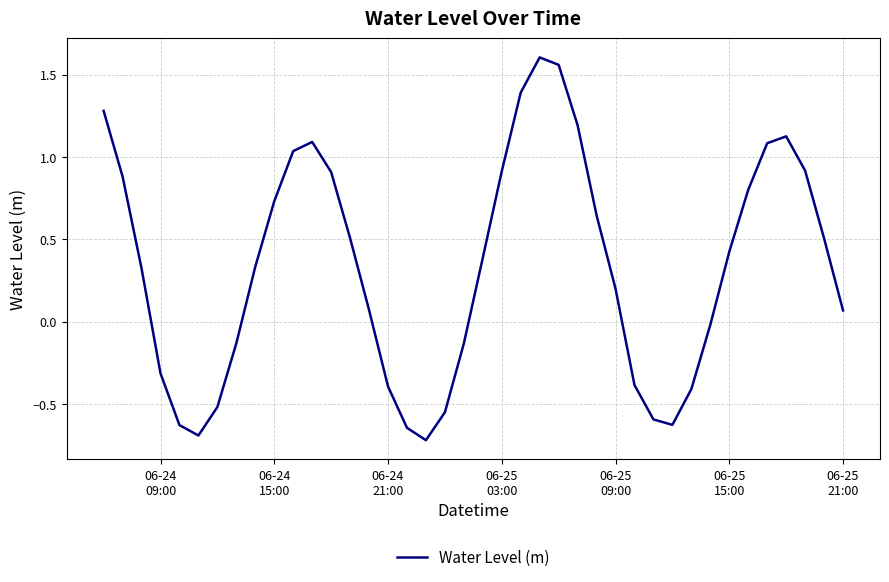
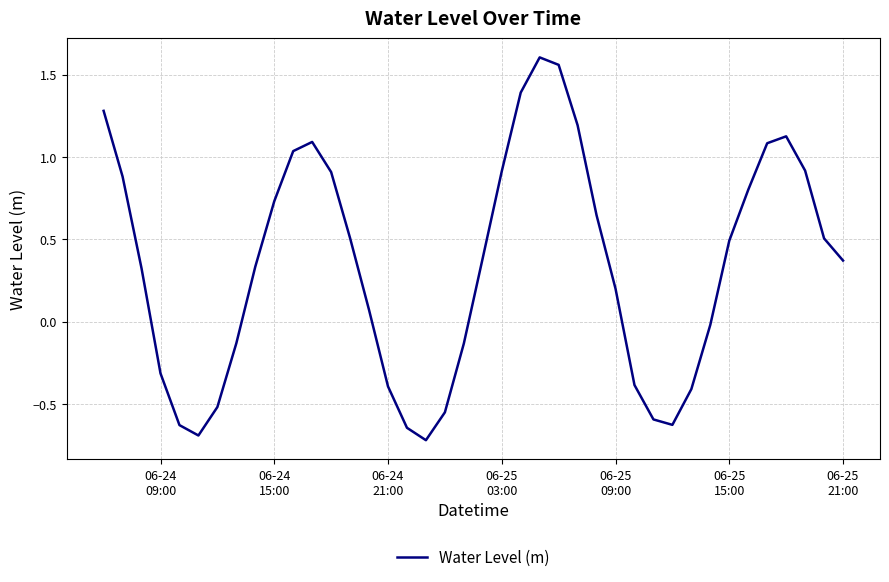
  {
    "06-24 09:00": -0.31,
    "06-24 15:00": 0.73,
    "06-24 21:00": -0.39,
    "06-25 03:00": 0.91,
    "06-25 09:00": 0.20,
-   "06-25 15:00": 0.43,
-   "06-25 21:00": 0.07
+   "06-25 15:00": 0.49,
+   "06-25 21:00": 0.37
  }
